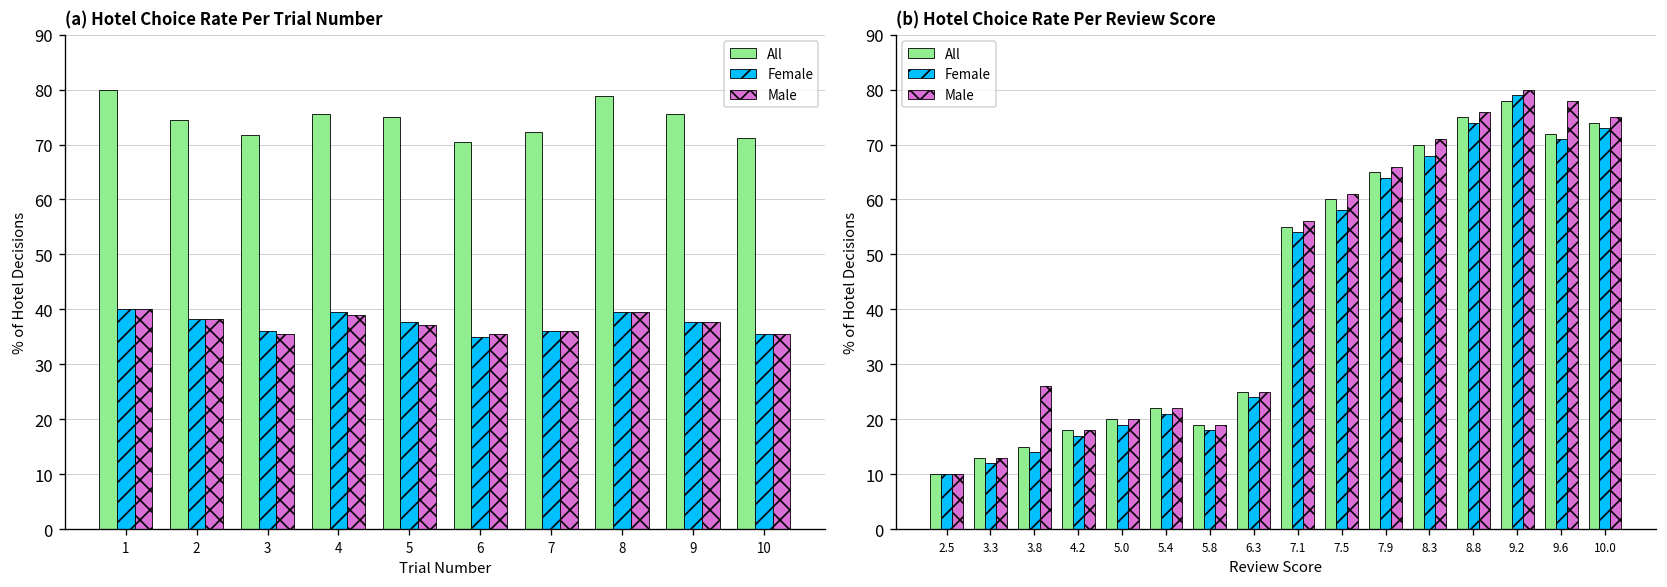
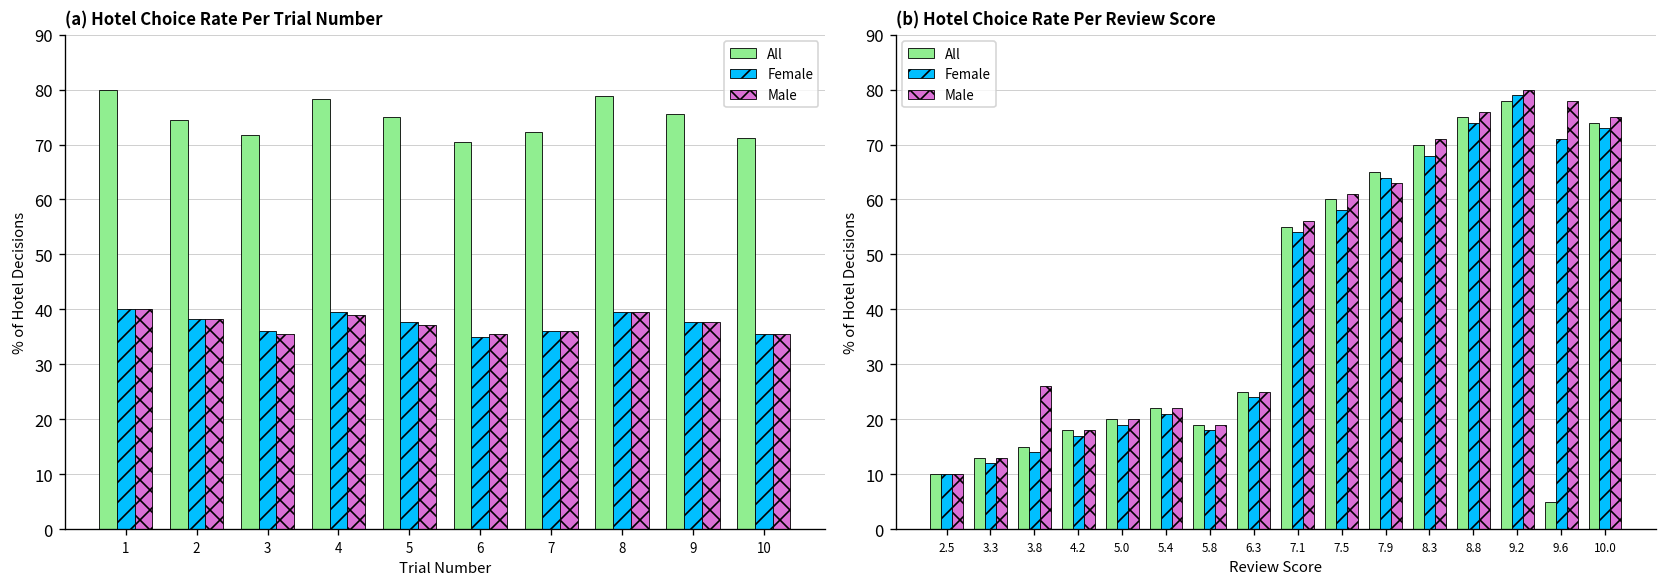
  {
    "(a) Hotel Choice Rate Per Trial Number": {
      "All": {
        "1": 80,
        "2": 74,
        "3": 72,
-       "4": 76,
+       "4": 78,
        "5": 75,
        "6": 71,
        "7": 72,
        "8": 79,
        "9": 76,
        "10": 71
      },
      "Female": {
        "1": 40,
        "2": 38,
        "3": 36,
        "4": 39,
        "5": 38,
        "6": 35,
        "7": 36,
        "8": 39,
        "9": 38,
        "10": 36
      },
      "Male": {
        "1": 40,
        "2": 38,
        "3": 36,
        "4": 39,
        "5": 37,
        "6": 36,
        "7": 36,
        "8": 39,
        "9": 38,
        "10": 36
      }
    },
    "(b) Hotel Choice Rate Per Review Score": {
      "All": {
        "2.5": 10,
        "3.3": 13,
        "3.8": 15,
        "4.2": 18,
        "5.0": 20,
        "5.4": 22,
        "5.8": 19,
        "6.3": 25,
        "7.1": 55,
        "7.5": 60,
        "7.9": 65,
        "8.3": 70,
        "8.8": 75,
        "9.2": 78,
-       "9.6": 72,
+       "9.6": 5,
        "10.0": 74
      },
      "Female": {
        "2.5": 10,
        "3.3": 12,
        "3.8": 14,
        "4.2": 17,
        "5.0": 19,
        "5.4": 21,
        "5.8": 18,
        "6.3": 24,
        "7.1": 54,
        "7.5": 58,
        "7.9": 64,
        "8.3": 68,
        "8.8": 74,
        "9.2": 79,
        "9.6": 71,
        "10.0": 73
      },
      "Male": {
        "2.5": 10,
        "3.3": 13,
        "3.8": 26,
        "4.2": 18,
        "5.0": 20,
        "5.4": 22,
        "5.8": 19,
        "6.3": 25,
        "7.1": 56,
        "7.5": 61,
-       "7.9": 66,
+       "7.9": 63,
        "8.3": 71,
        "8.8": 76,
        "9.2": 80,
        "9.6": 78,
        "10.0": 75
      }
    }
  }
